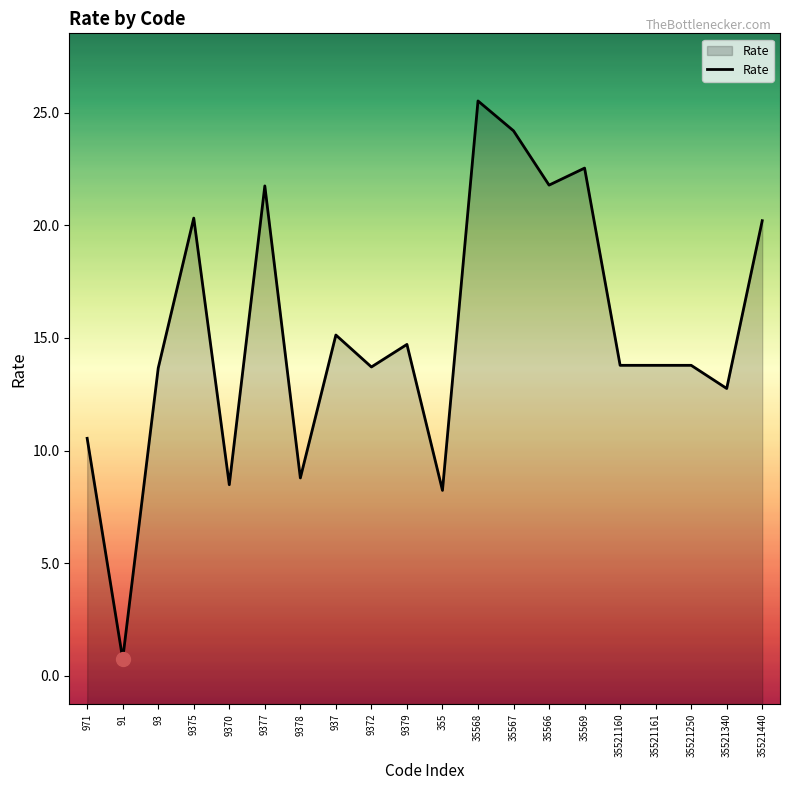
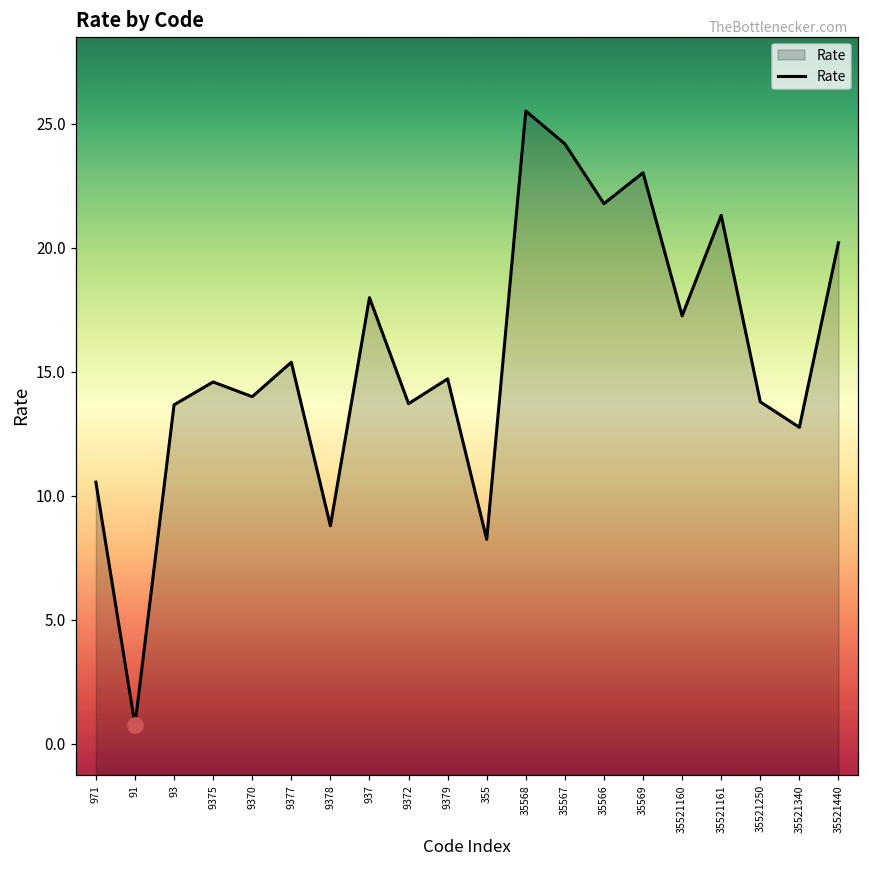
  {
    "Rate": {
      "971": 10.5,
      "93": 13.7,
-     "9375": 20.3,
-     "9370": 8.5,
-     "9377": 21.7,
+     "9375": 14.6,
+     "9370": 14.0,
+     "9377": 15.4,
      "9378": 8.8,
-     "937": 15.1,
+     "937": 18.0,
      "9372": 13.7,
      "9379": 14.7,
      "355": 8.2,
      "35568": 25.5,
      "35567": 24.2,
      "35566": 21.8,
-     "35569": 22.5,
-     "35521160": 13.8,
-     "35521161": 13.8,
+     "35569": 23.0,
+     "35521160": 17.3,
+     "35521161": 21.3,
      "35521250": 13.8,
      "35521340": 12.8,
      "35521440": 20.2
    }
  }
